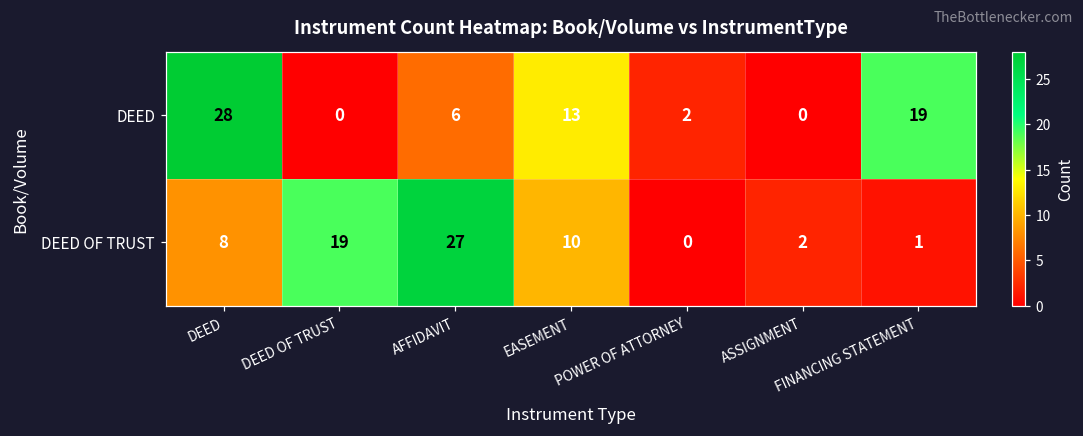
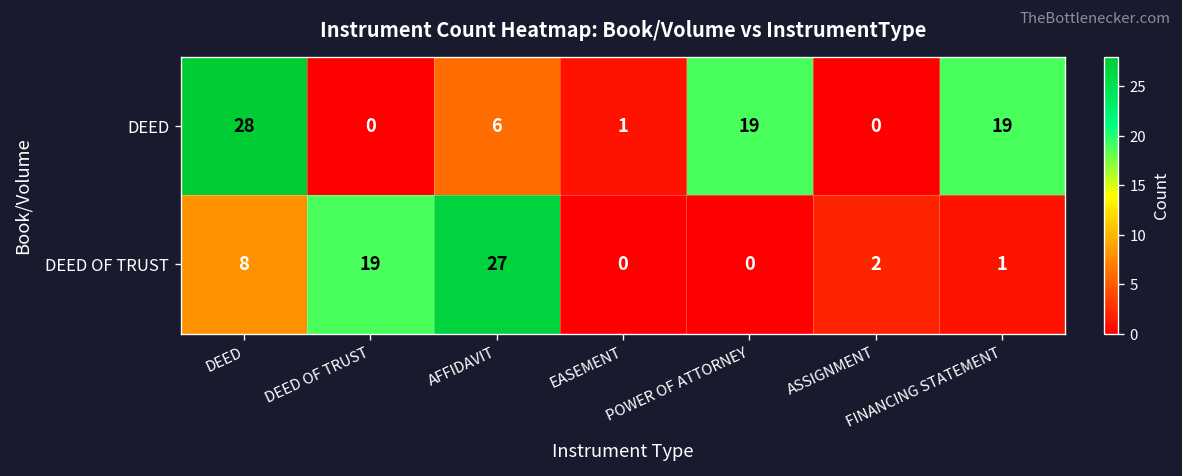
  {
    "DEED": {
      "DEED": 28,
      "DEED OF TRUST": 0,
      "AFFIDAVIT": 6,
-     "EASEMENT": 13,
-     "POWER OF ATTORNEY": 2,
+     "EASEMENT": 1,
+     "POWER OF ATTORNEY": 19,
      "ASSIGNMENT": 0,
      "FINANCING STATEMENT": 19
    },
    "DEED OF TRUST": {
      "DEED": 8,
      "DEED OF TRUST": 19,
      "AFFIDAVIT": 27,
-     "EASEMENT": 10,
+     "EASEMENT": 0,
      "POWER OF ATTORNEY": 0,
      "ASSIGNMENT": 2,
      "FINANCING STATEMENT": 1
    }
  }
